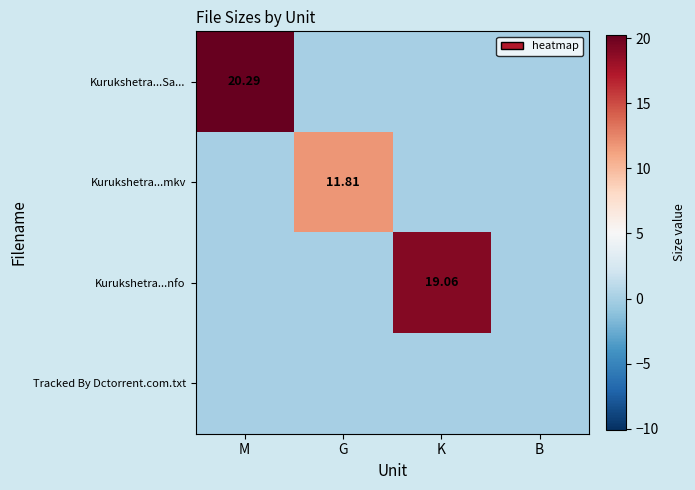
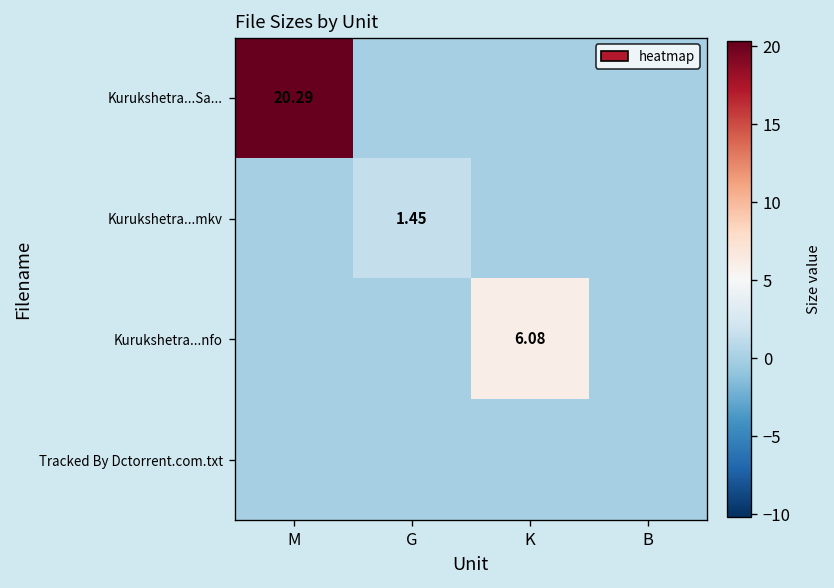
  {
    "Kurukshetra...Sa...": {
      "M": 20.29
    },
    "Kurukshetra...mkv": {
-     "G": 11.81
+     "G": 1.45
    },
    "Kurukshetra...nfo": {
-     "K": 19.06
+     "K": 6.08
    }
  }
